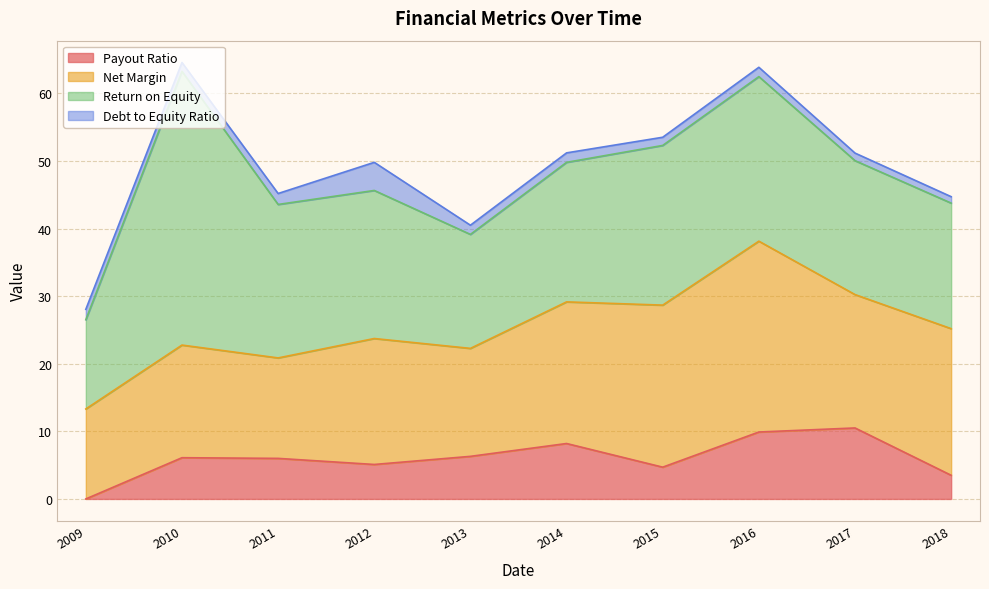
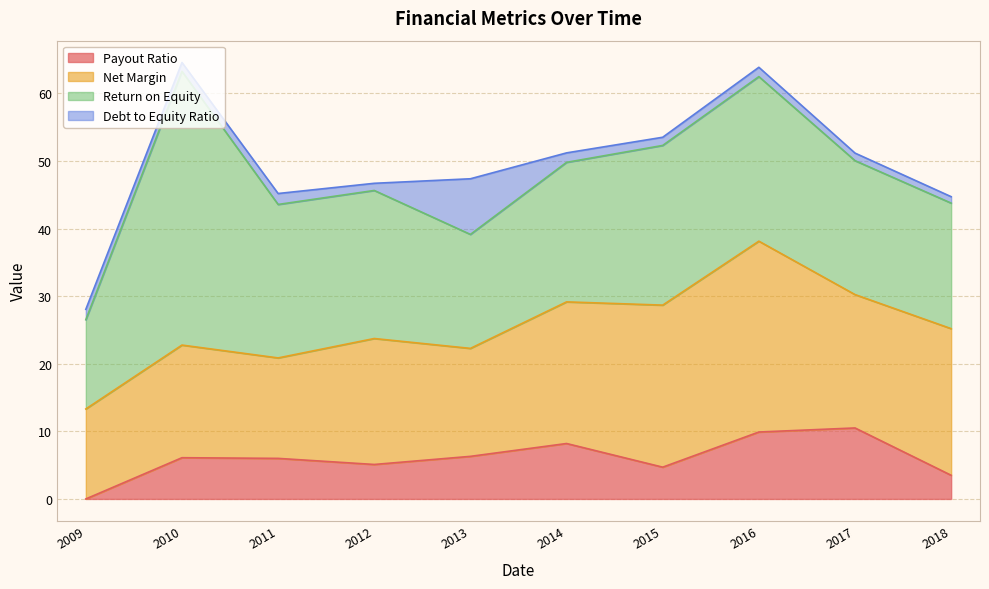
  {
    "Payout Ratio": {
      "2009": 0,
      "2010": 6,
      "2011": 6,
      "2012": 5,
      "2013": 6,
      "2014": 8,
      "2015": 5,
      "2016": 10,
      "2017": 11,
      "2018": 4
    },
    "Net Margin": {
      "2009": 13,
      "2010": 17,
      "2011": 15,
      "2012": 19,
      "2013": 16,
      "2014": 21,
      "2015": 24,
      "2016": 28,
      "2017": 20,
      "2018": 22
    },
    "Return on Equity": {
      "2009": 13,
      "2011": 23,
      "2012": 22,
      "2013": 17,
      "2014": 21,
      "2015": 24,
      "2016": 24,
      "2017": 20,
      "2018": 19
    },
    "Debt to Equity Ratio": {
      "2009": 2,
      "2011": 2,
-     "2012": 4,
-     "2013": 1,
+     "2012": 1,
+     "2013": 8,
      "2014": 1,
      "2015": 1,
      "2016": 1,
      "2017": 1,
      "2018": 1
    }
  }
